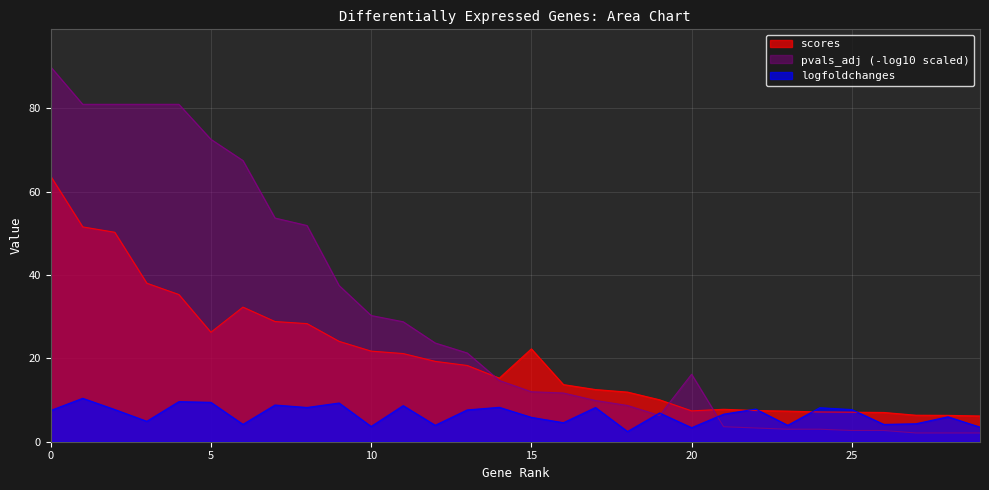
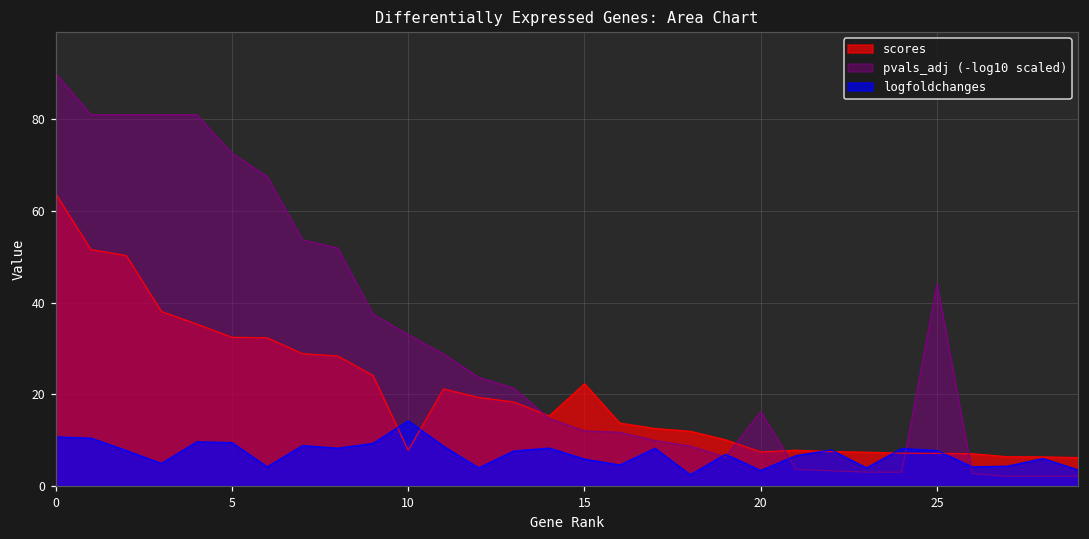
  {
    "scores": {
      "0": 64,
-     "5": 26,
-     "10": 22,
+     "5": 32,
+     "10": 8,
      "15": 22,
      "20": 7,
      "25": 7
    },
    "pvals_adj (-log10 scaled)": {
      "0": 90,
      "5": 73,
-     "10": 30,
+     "10": 33,
      "15": 12,
      "20": 16,
-     "25": 3
+     "25": 44
    },
    "logfoldchanges": {
-     "0": 8,
+     "0": 11,
      "5": 9,
-     "10": 4,
+     "10": 14,
      "15": 6,
      "20": 3,
      "25": 8
    }
  }
